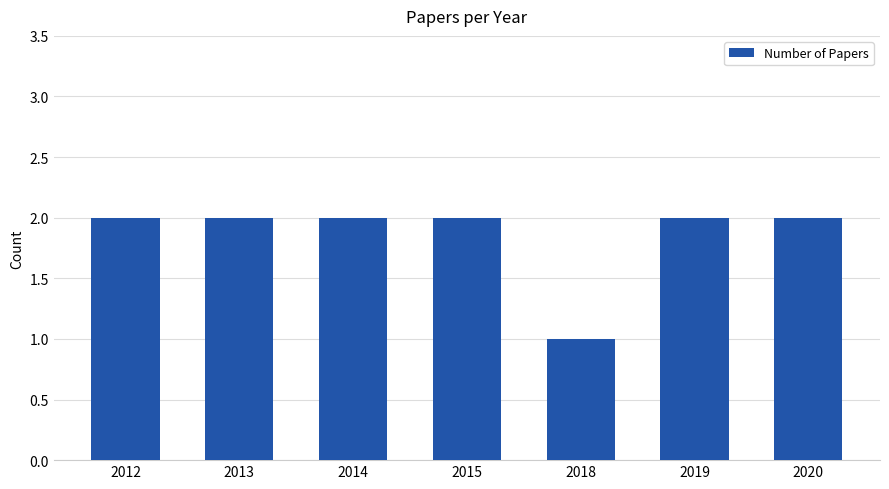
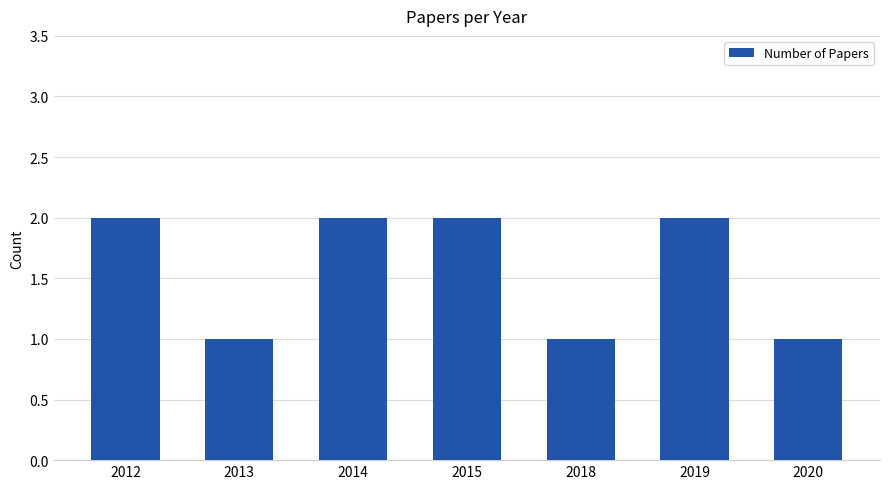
  {
    "2012": 2,
-   "2013": 2,
+   "2013": 1,
    "2014": 2,
    "2015": 2,
    "2018": 1,
    "2019": 2,
-   "2020": 2
+   "2020": 1
  }
